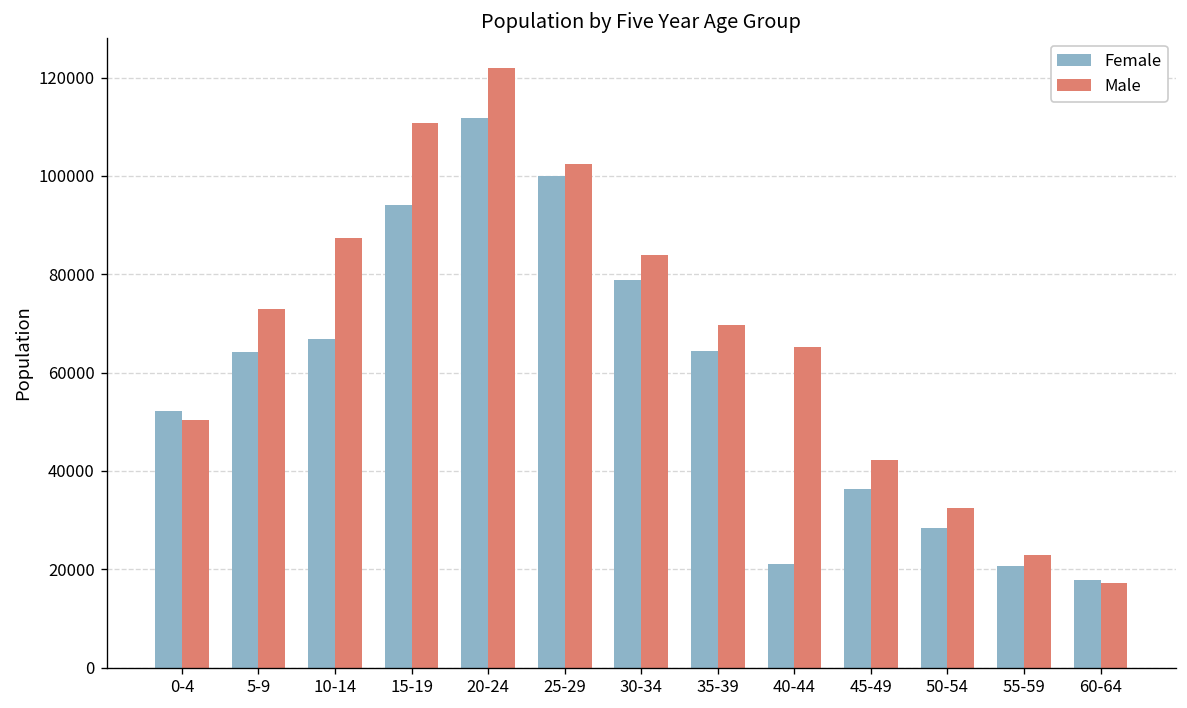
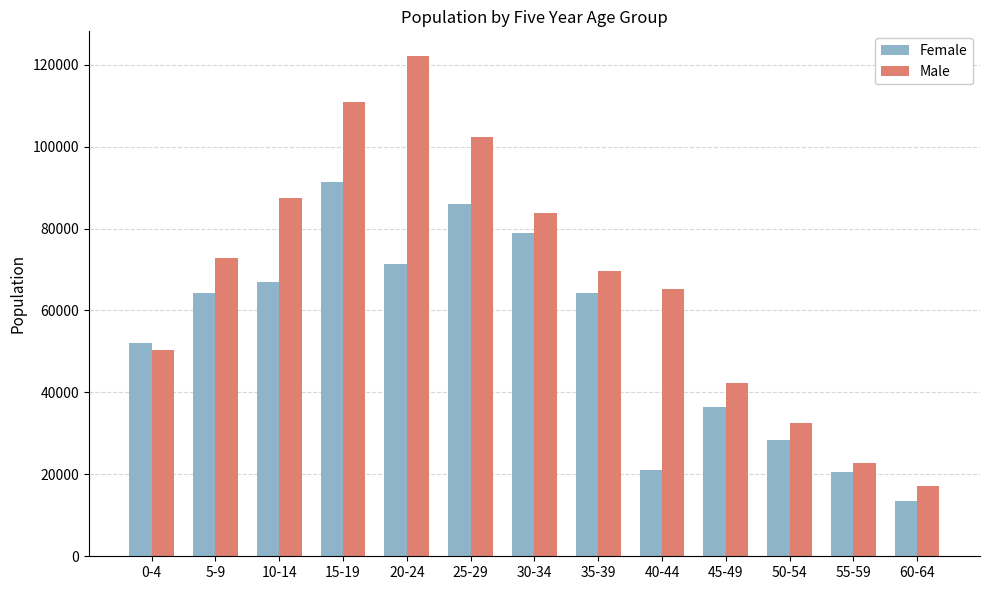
  {
    "Female": {
      "0-4": 52000,
      "5-9": 64000,
      "10-14": 67000,
-     "15-19": 94000,
-     "20-24": 112000,
-     "25-29": 100000,
+     "15-19": 91000,
+     "20-24": 71000,
+     "25-29": 86000,
      "30-34": 79000,
      "35-39": 64000,
      "40-44": 21000,
      "45-49": 36000,
      "50-54": 28000,
      "55-59": 21000,
-     "60-64": 18000
+     "60-64": 13000
    },
    "Male": {
      "0-4": 50000,
      "5-9": 73000,
      "10-14": 87000,
      "15-19": 111000,
      "20-24": 122000,
      "25-29": 102000,
      "30-34": 84000,
      "35-39": 70000,
      "40-44": 65000,
      "45-49": 42000,
      "50-54": 32000,
      "55-59": 23000,
      "60-64": 17000
    }
  }
